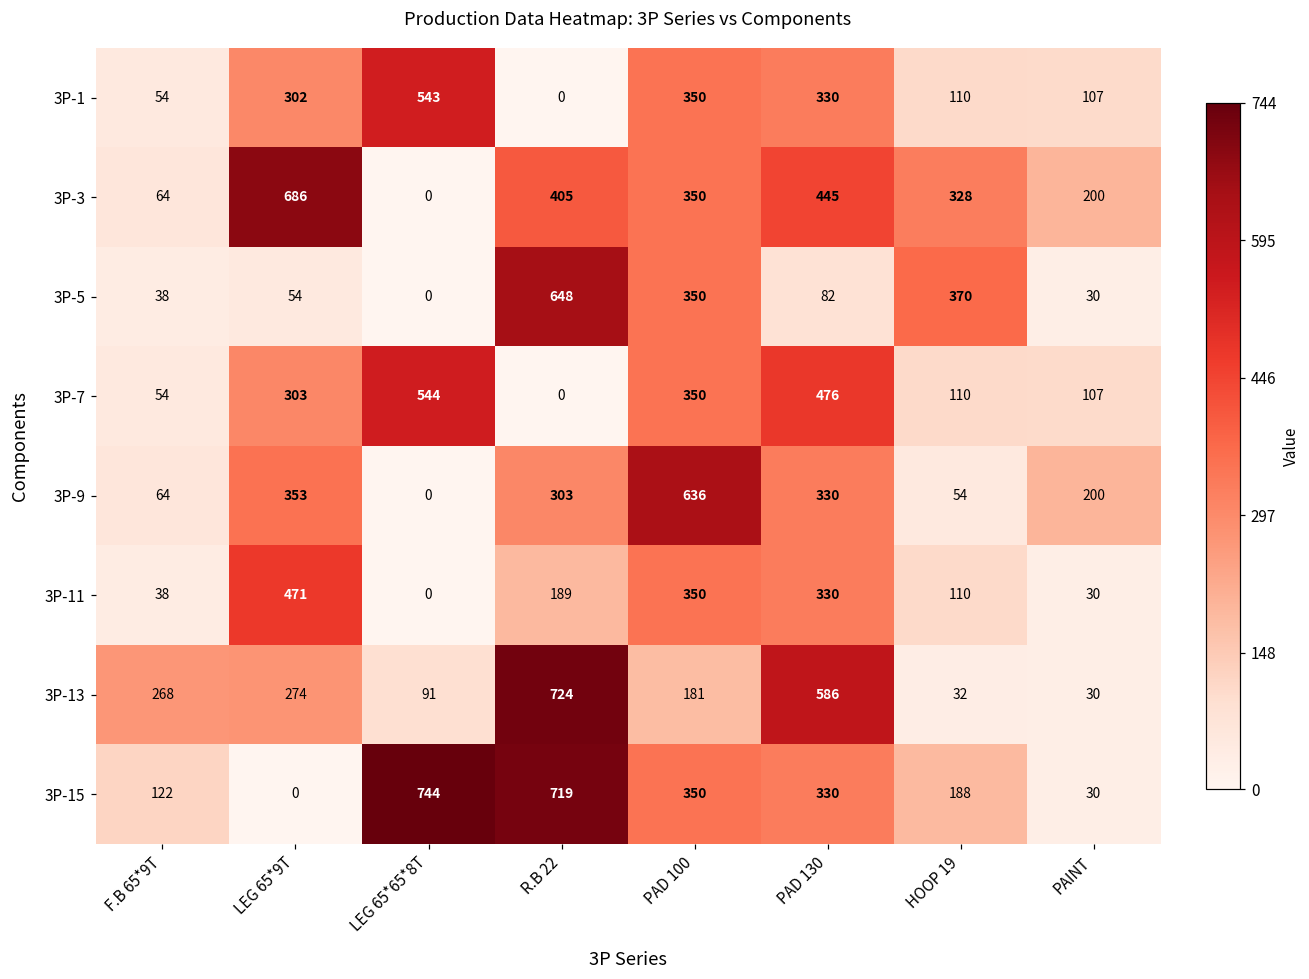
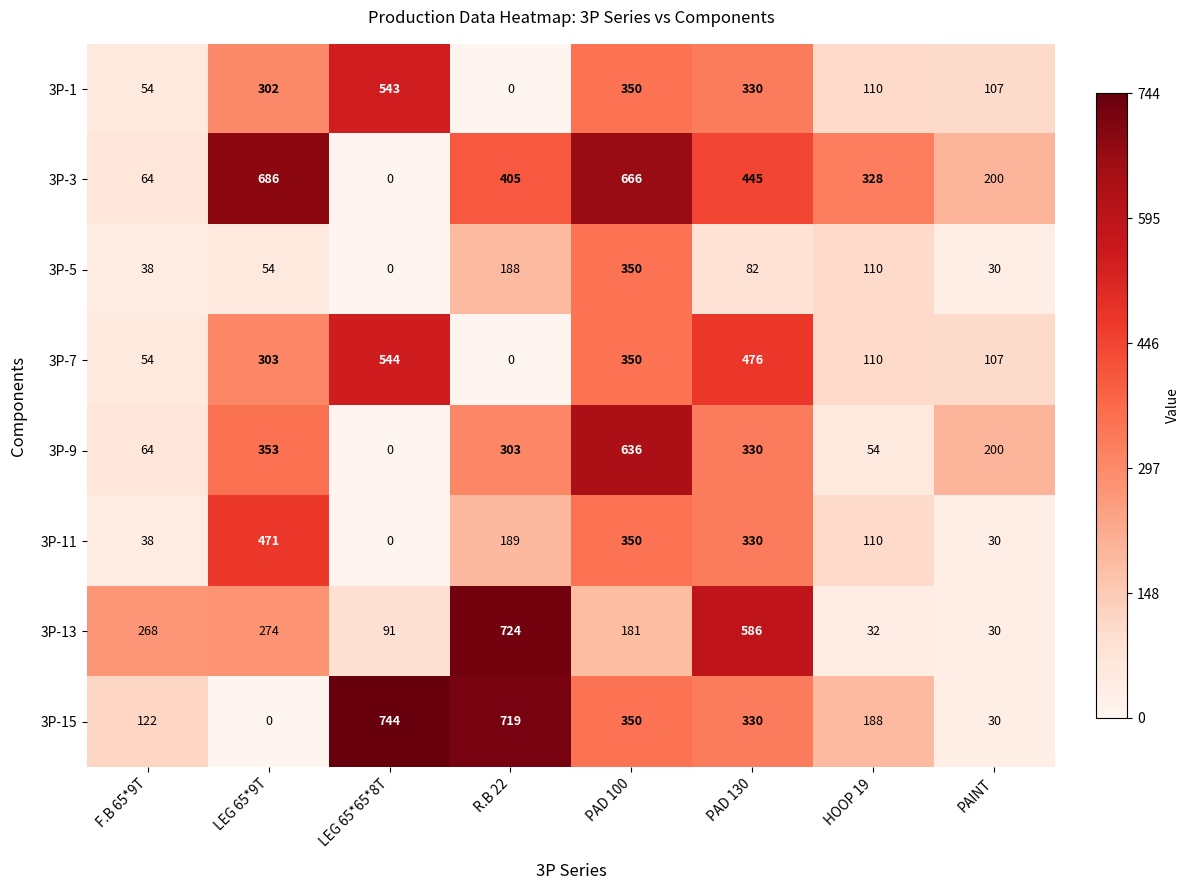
  {
    "3P-1": {
      "F.B 65*9T": 54,
      "LEG 65*9T": 302,
      "LEG 65*65*8T": 543,
      "R.B 22": 0,
      "PAD 100": 350,
      "PAD 130": 330,
      "HOOP 19": 110,
      "PAINT": 107
    },
    "3P-3": {
      "F.B 65*9T": 64,
      "LEG 65*9T": 686,
      "LEG 65*65*8T": 0,
      "R.B 22": 405,
-     "PAD 100": 350,
+     "PAD 100": 666,
      "PAD 130": 445,
      "HOOP 19": 328,
      "PAINT": 200
    },
    "3P-5": {
      "F.B 65*9T": 38,
      "LEG 65*9T": 54,
      "LEG 65*65*8T": 0,
-     "R.B 22": 648,
+     "R.B 22": 188,
      "PAD 100": 350,
      "PAD 130": 82,
-     "HOOP 19": 370,
+     "HOOP 19": 110,
      "PAINT": 30
    },
    "3P-7": {
      "F.B 65*9T": 54,
      "LEG 65*9T": 303,
      "LEG 65*65*8T": 544,
      "R.B 22": 0,
      "PAD 100": 350,
      "PAD 130": 476,
      "HOOP 19": 110,
      "PAINT": 107
    },
    "3P-9": {
      "F.B 65*9T": 64,
      "LEG 65*9T": 353,
      "LEG 65*65*8T": 0,
      "R.B 22": 303,
      "PAD 100": 636,
      "PAD 130": 330,
      "HOOP 19": 54,
      "PAINT": 200
    },
    "3P-11": {
      "F.B 65*9T": 38,
      "LEG 65*9T": 471,
      "LEG 65*65*8T": 0,
      "R.B 22": 189,
      "PAD 100": 350,
      "PAD 130": 330,
      "HOOP 19": 110,
      "PAINT": 30
    },
    "3P-13": {
      "F.B 65*9T": 268,
      "LEG 65*9T": 274,
      "LEG 65*65*8T": 91,
      "R.B 22": 724,
      "PAD 100": 181,
      "PAD 130": 586,
      "HOOP 19": 32,
      "PAINT": 30
    },
    "3P-15": {
      "F.B 65*9T": 122,
      "LEG 65*9T": 0,
      "LEG 65*65*8T": 744,
      "R.B 22": 719,
      "PAD 100": 350,
      "PAD 130": 330,
      "HOOP 19": 188,
      "PAINT": 30
    }
  }
